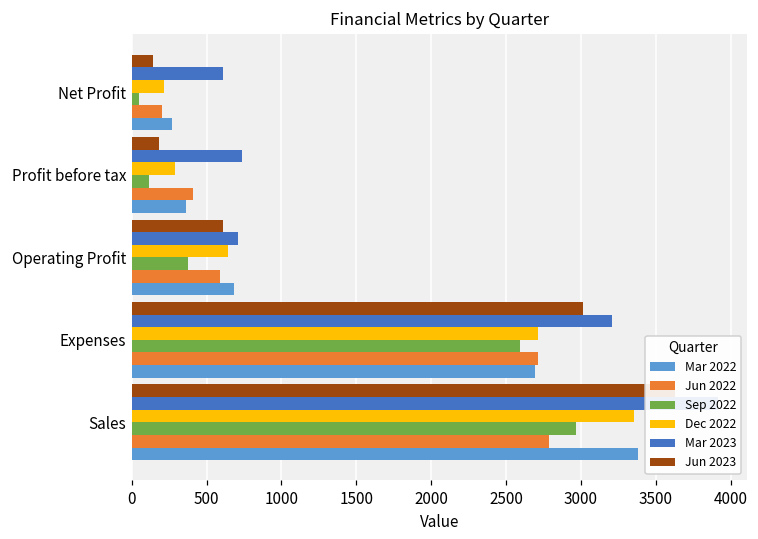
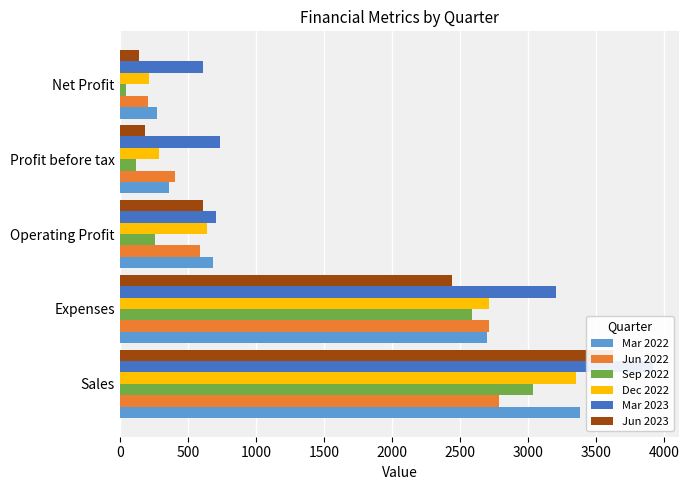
  {
    "Jun 2022": {
      "Net Profit": 210,
      "Profit before tax": 410,
      "Operating Profit": 590,
      "Expenses": 2710,
      "Sales": 2780
    },
    "Sep 2022": {
      "Net Profit": 50,
      "Profit before tax": 120,
-     "Operating Profit": 380,
+     "Operating Profit": 260,
      "Expenses": 2590,
-     "Sales": 2970
+     "Sales": 3040
    },
    "Dec 2022": {
      "Net Profit": 220,
      "Profit before tax": 290,
      "Operating Profit": 640,
      "Expenses": 2710,
      "Sales": 3360
    },
    "Jun 2023": {
      "Net Profit": 140,
      "Profit before tax": 190,
      "Operating Profit": 610,
-     "Expenses": 3010
+     "Expenses": 2440
    }
  }
